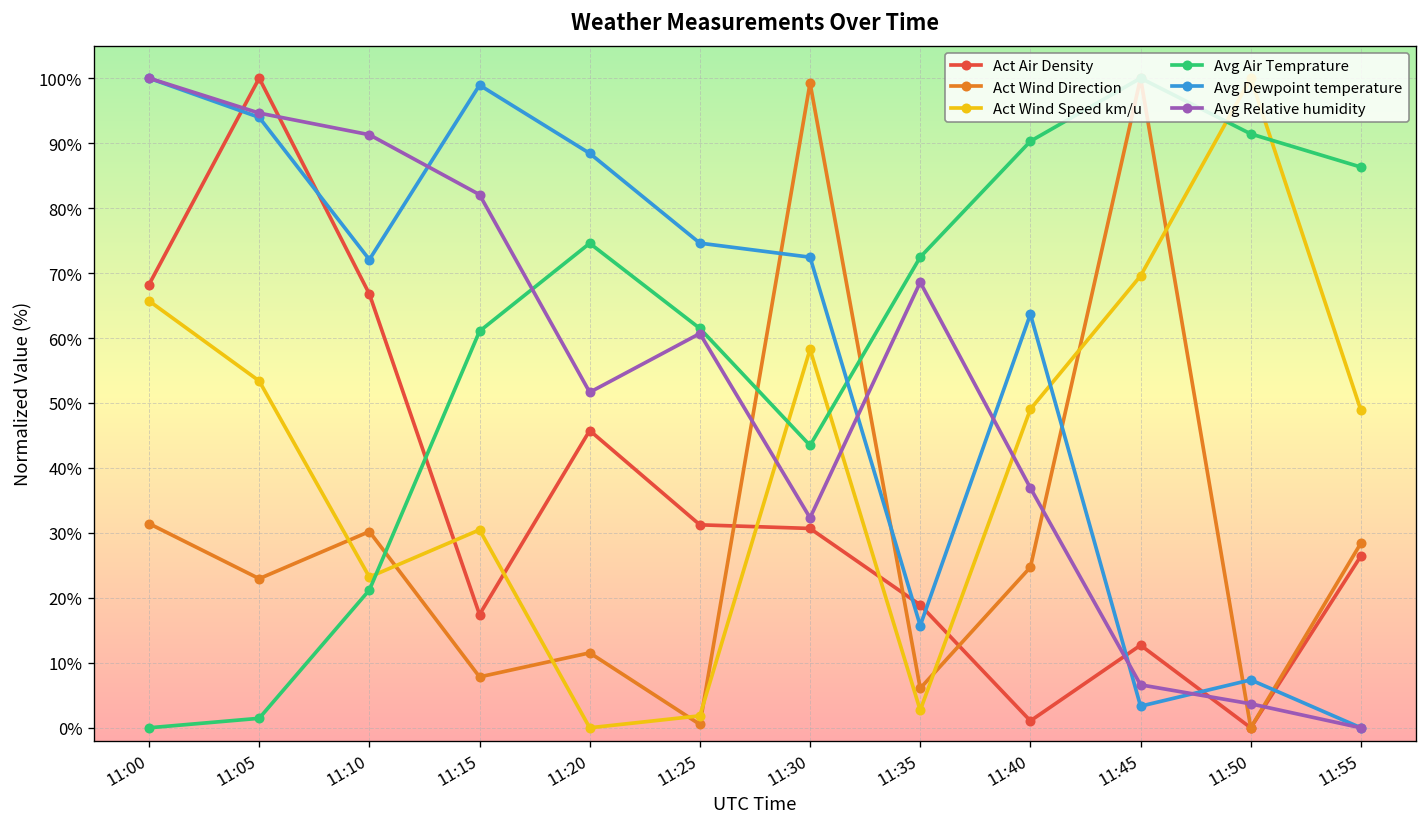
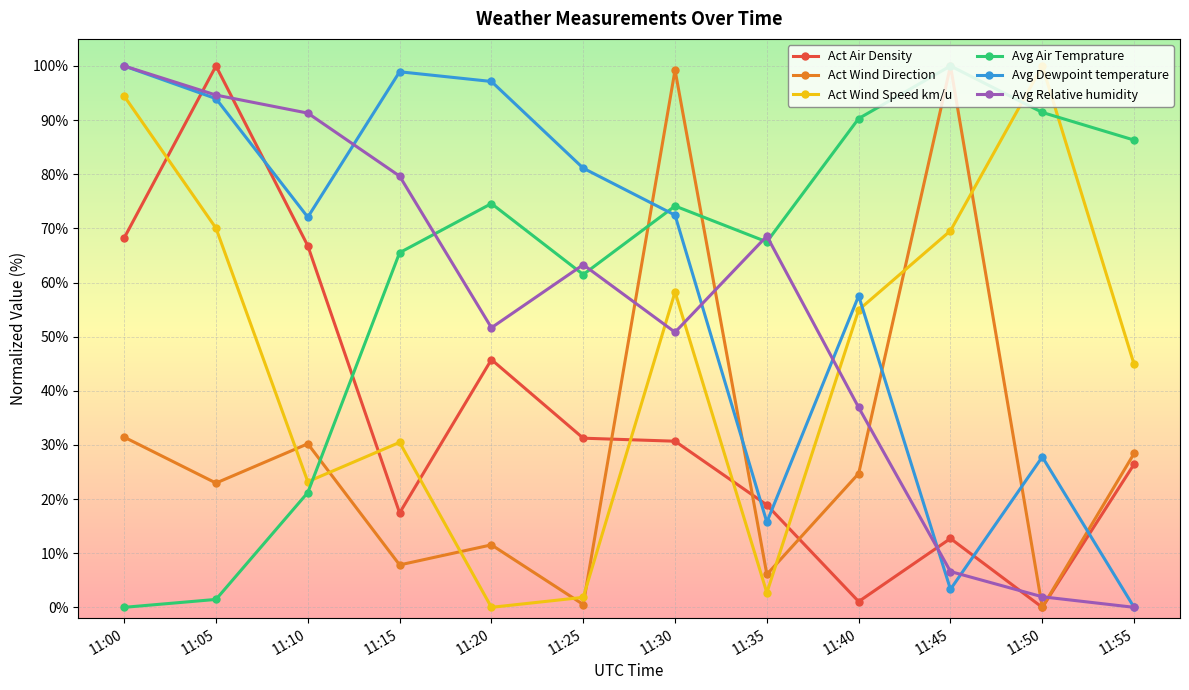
  {
    "Act Wind Speed km/u": {
-     "11:00": "66%",
-     "11:05": "53%",
+     "11:00": "94%",
+     "11:05": "70%",
      "11:10": "23%",
      "11:15": "30%",
      "11:20": "0%",
      "11:25": "2%",
      "11:30": "58%",
      "11:35": "3%",
-     "11:40": "49%",
+     "11:40": "55%",
      "11:45": "70%",
-     "11:55": "49%"
+     "11:55": "45%"
    },
    "Avg Air Temprature": {
      "11:00": "0%",
      "11:05": "1%",
      "11:10": "21%",
-     "11:15": "61%",
+     "11:15": "66%",
      "11:20": "75%",
      "11:25": "61%",
-     "11:30": "43%",
-     "11:35": "72%",
+     "11:30": "74%",
+     "11:35": "68%",
      "11:40": "90%",
      "11:50": "91%",
      "11:55": "86%"
    },
    "Avg Dewpoint temperature": {
      "11:05": "94%",
      "11:10": "72%",
      "11:15": "99%",
-     "11:20": "88%",
-     "11:25": "75%",
+     "11:20": "97%",
+     "11:25": "81%",
      "11:30": "72%",
      "11:35": "16%",
-     "11:40": "64%",
+     "11:40": "58%",
      "11:45": "3%",
-     "11:50": "7%"
+     "11:50": "28%"
    },
    "Avg Relative humidity": {
      "11:05": "95%",
      "11:10": "91%",
-     "11:15": "82%",
+     "11:15": "80%",
      "11:20": "52%",
-     "11:25": "61%",
-     "11:30": "32%",
+     "11:25": "63%",
+     "11:30": "51%",
      "11:35": "69%",
      "11:40": "37%",
      "11:45": "7%",
-     "11:50": "4%"
+     "11:50": "2%"
    }
  }
